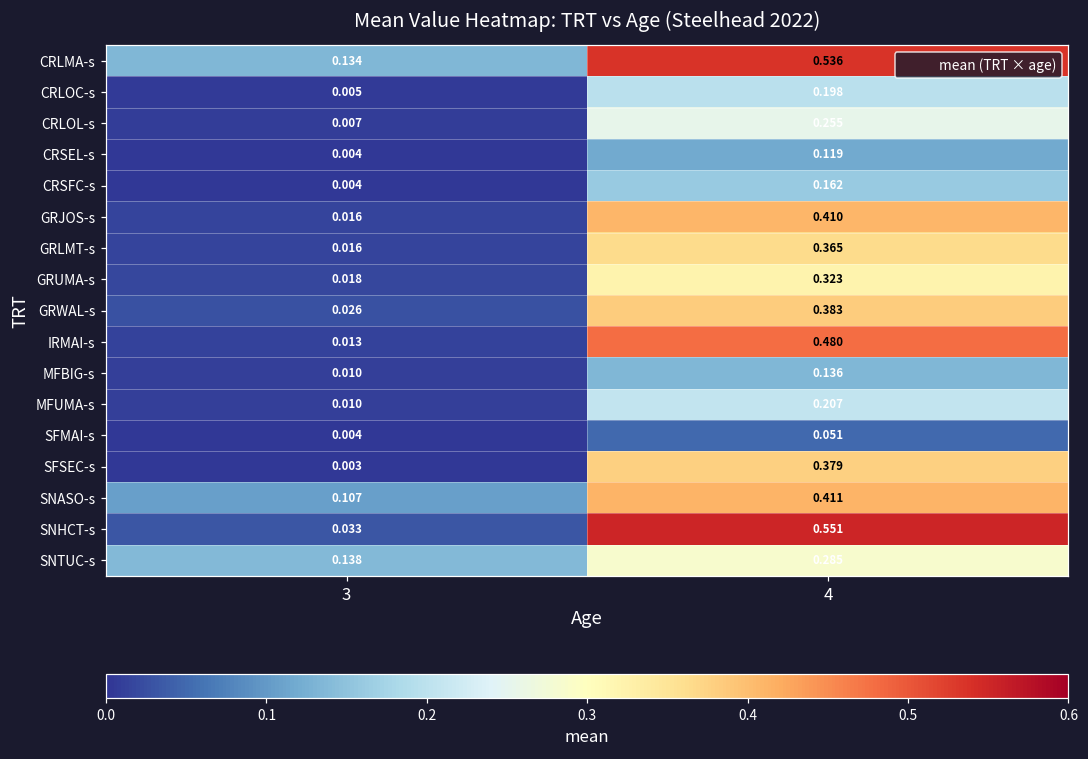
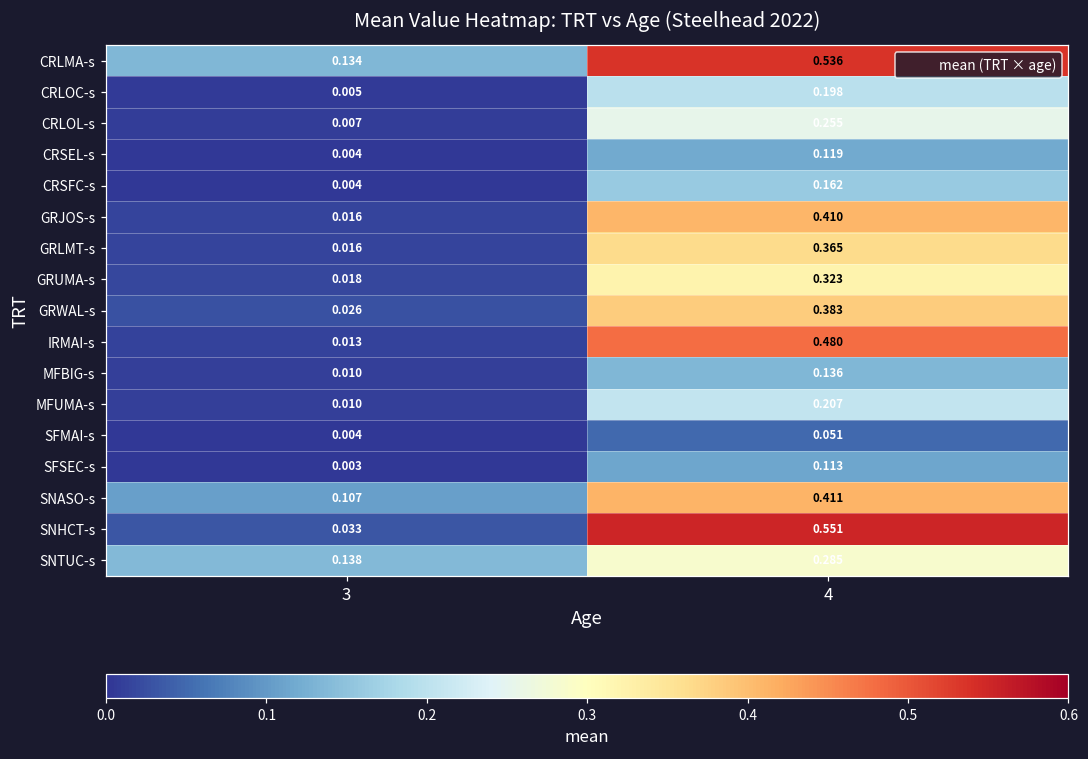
  {
    "CRLMA-s": {
      "3": 0.134,
      "4": 0.536
    },
    "CRLOC-s": {
      "3": 0.005,
      "4": 0.198
    },
    "CRLOL-s": {
      "3": 0.007
    },
    "CRSEL-s": {
      "3": 0.004,
      "4": 0.119
    },
    "CRSFC-s": {
      "3": 0.004,
      "4": 0.162
    },
    "GRJOS-s": {
      "3": 0.016,
      "4": 0.410
    },
    "GRLMT-s": {
      "3": 0.016,
      "4": 0.365
    },
    "GRUMA-s": {
      "3": 0.018,
      "4": 0.323
    },
    "GRWAL-s": {
      "3": 0.026,
      "4": 0.383
    },
    "IRMAI-s": {
      "3": 0.013,
      "4": 0.480
    },
    "MFBIG-s": {
      "3": 0.010,
      "4": 0.136
    },
    "MFUMA-s": {
      "3": 0.010,
      "4": 0.207
    },
    "SFMAI-s": {
      "3": 0.004,
      "4": 0.051
    },
    "SFSEC-s": {
      "3": 0.003,
-     "4": 0.379
+     "4": 0.113
    },
    "SNASO-s": {
      "3": 0.107,
      "4": 0.411
    },
    "SNHCT-s": {
      "3": 0.033,
      "4": 0.551
    },
    "SNTUC-s": {
      "3": 0.138,
      "4": 0.285
    }
  }
